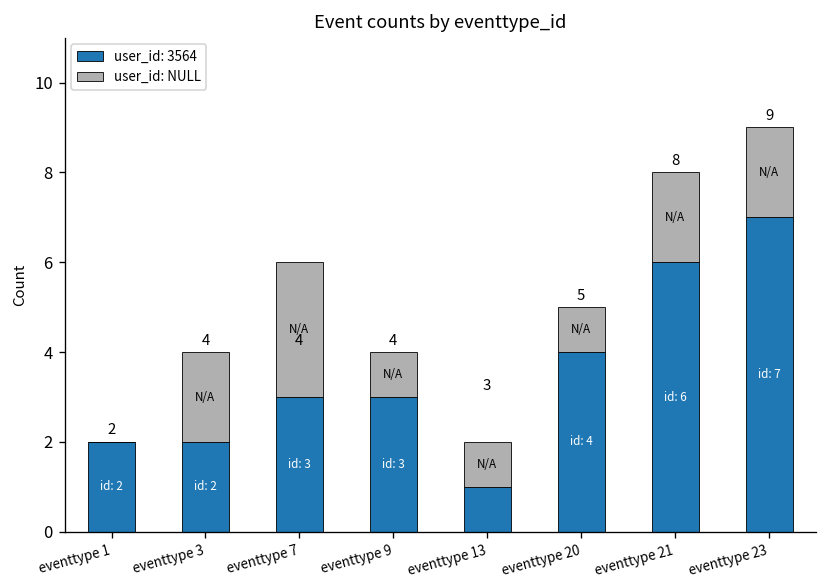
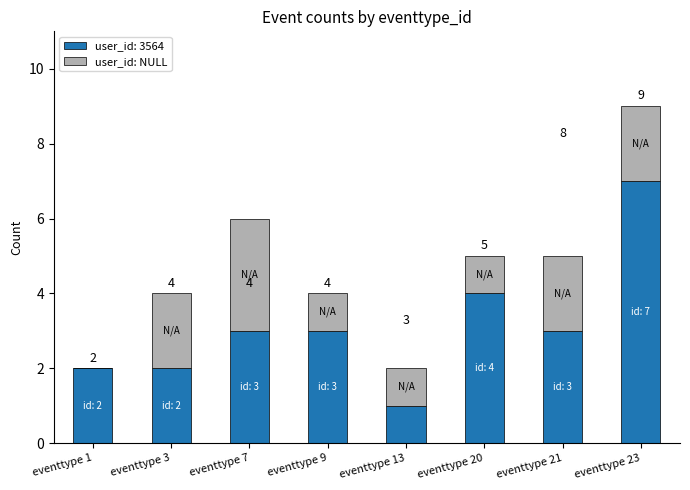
  {
    "user_id: 3564": {
      "eventtype 1": 2,
      "eventtype 3": 2,
      "eventtype 7": 3,
      "eventtype 9": 3,
      "eventtype 20": 4,
-     "eventtype 21": 6,
+     "eventtype 21": 3,
      "eventtype 23": 7
    }
  }
